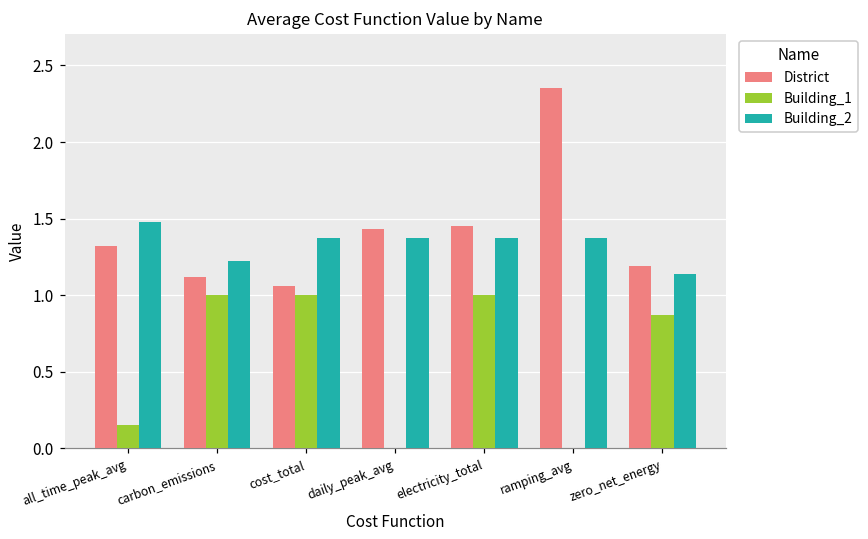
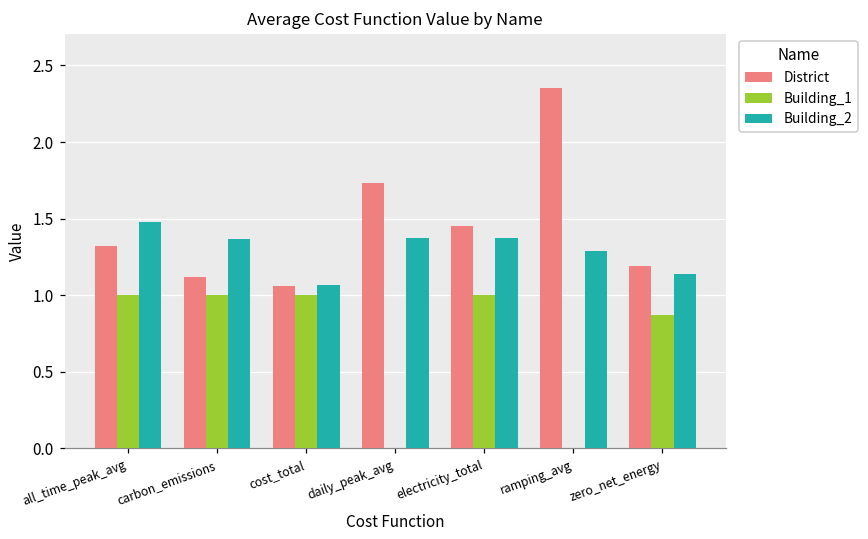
  {
    "District": {
      "all_time_peak_avg": 1.32,
      "carbon_emissions": 1.12,
      "cost_total": 1.06,
-     "daily_peak_avg": 1.43,
+     "daily_peak_avg": 1.73,
      "electricity_total": 1.45,
      "ramping_avg": 2.35,
      "zero_net_energy": 1.19
    },
    "Building_1": {
-     "all_time_peak_avg": 0.15,
+     "all_time_peak_avg": 1.00,
      "carbon_emissions": 1.00,
      "cost_total": 1.00,
      "daily_peak_avg": 0.00,
      "electricity_total": 1.00,
      "ramping_avg": 0.00,
      "zero_net_energy": 0.87
    },
    "Building_2": {
      "all_time_peak_avg": 1.47,
-     "carbon_emissions": 1.22,
-     "cost_total": 1.37,
+     "carbon_emissions": 1.36,
+     "cost_total": 1.07,
      "daily_peak_avg": 1.37,
      "electricity_total": 1.37,
-     "ramping_avg": 1.37,
+     "ramping_avg": 1.29,
      "zero_net_energy": 1.14
    }
  }
